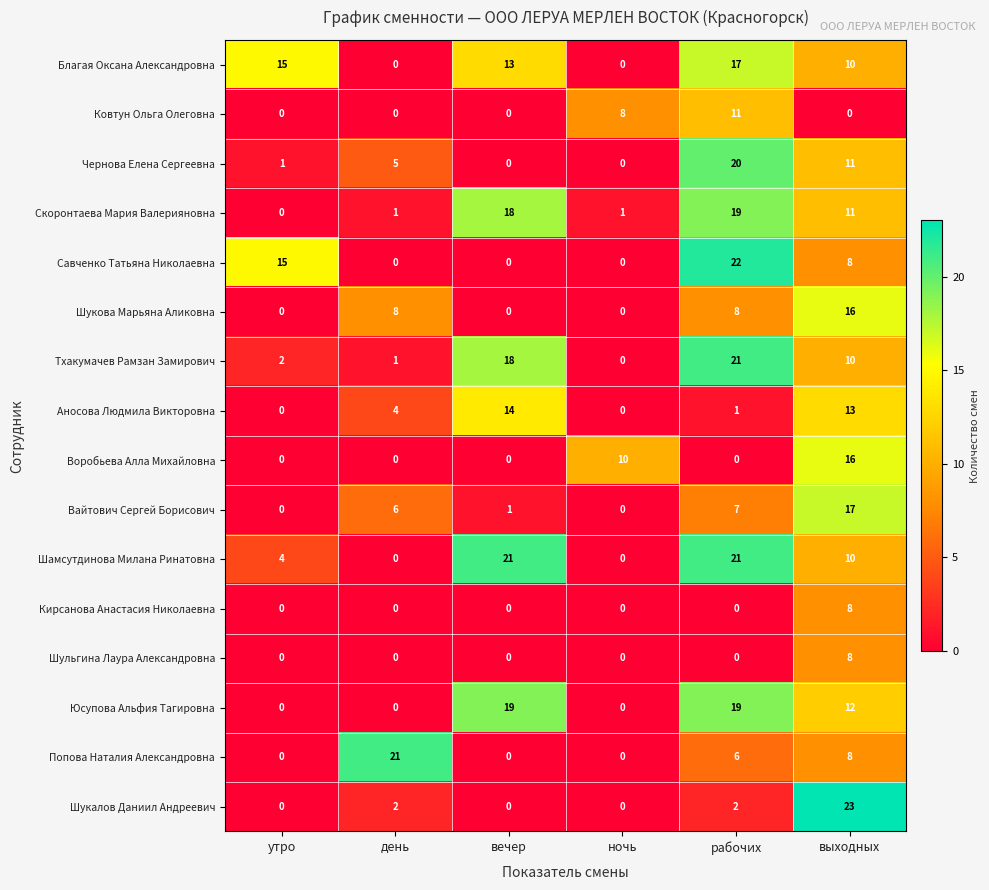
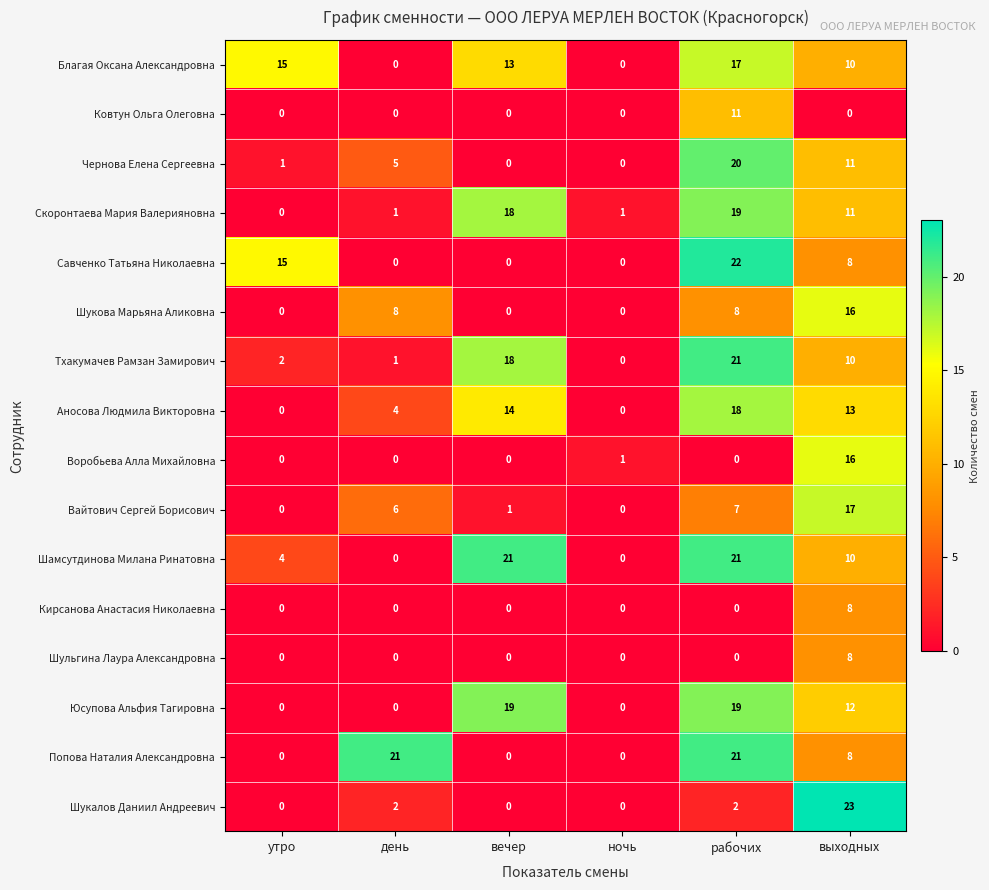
  {
    "Благая Оксана Александровна": {
      "утро": 15,
      "день": 0,
      "вечер": 13,
      "ночь": 0,
      "рабочих": 17,
      "выходных": 10
    },
    "Ковтун Ольга Олеговна": {
      "утро": 0,
      "день": 0,
      "вечер": 0,
-     "ночь": 8,
+     "ночь": 0,
      "рабочих": 11,
      "выходных": 0
    },
    "Чернова Елена Сергеевна": {
      "утро": 1,
      "день": 5,
      "вечер": 0,
      "ночь": 0,
      "рабочих": 20,
      "выходных": 11
    },
    "Скоронтаева Мария Валерияновна": {
      "утро": 0,
      "день": 1,
      "вечер": 18,
      "ночь": 1,
      "рабочих": 19,
      "выходных": 11
    },
    "Савченко Татьяна Николаевна": {
      "утро": 15,
      "день": 0,
      "вечер": 0,
      "ночь": 0,
      "рабочих": 22,
      "выходных": 8
    },
    "Шукова Марьяна Аликовна": {
      "утро": 0,
      "день": 8,
      "вечер": 0,
      "ночь": 0,
      "рабочих": 8,
      "выходных": 16
    },
    "Тхакумачев Рамзан Замирович": {
      "утро": 2,
      "день": 1,
      "вечер": 18,
      "ночь": 0,
      "рабочих": 21,
      "выходных": 10
    },
    "Аносова Людмила Викторовна": {
      "утро": 0,
      "день": 4,
      "вечер": 14,
      "ночь": 0,
-     "рабочих": 1,
+     "рабочих": 18,
      "выходных": 13
    },
    "Воробьева Алла Михайловна": {
      "утро": 0,
      "день": 0,
      "вечер": 0,
-     "ночь": 10,
+     "ночь": 1,
      "рабочих": 0,
      "выходных": 16
    },
    "Вайтович Сергей Борисович": {
      "утро": 0,
      "день": 6,
      "вечер": 1,
      "ночь": 0,
      "рабочих": 7,
      "выходных": 17
    },
    "Шамсутдинова Милана Ринатовна": {
      "утро": 4,
      "день": 0,
      "вечер": 21,
      "ночь": 0,
      "рабочих": 21,
      "выходных": 10
    },
    "Кирсанова Анастасия Николаевна": {
      "утро": 0,
      "день": 0,
      "вечер": 0,
      "ночь": 0,
      "рабочих": 0,
      "выходных": 8
    },
    "Шульгина Лаура Александровна": {
      "утро": 0,
      "день": 0,
      "вечер": 0,
      "ночь": 0,
      "рабочих": 0,
      "выходных": 8
    },
    "Юсупова Альфия Тагировна": {
      "утро": 0,
      "день": 0,
      "вечер": 19,
      "ночь": 0,
      "рабочих": 19,
      "выходных": 12
    },
    "Попова Наталия Александровна": {
      "утро": 0,
      "день": 21,
      "вечер": 0,
      "ночь": 0,
-     "рабочих": 6,
+     "рабочих": 21,
      "выходных": 8
    },
    "Шукалов Даниил Андреевич": {
      "утро": 0,
      "день": 2,
      "вечер": 0,
      "ночь": 0,
      "рабочих": 2,
      "выходных": 23
    }
  }
